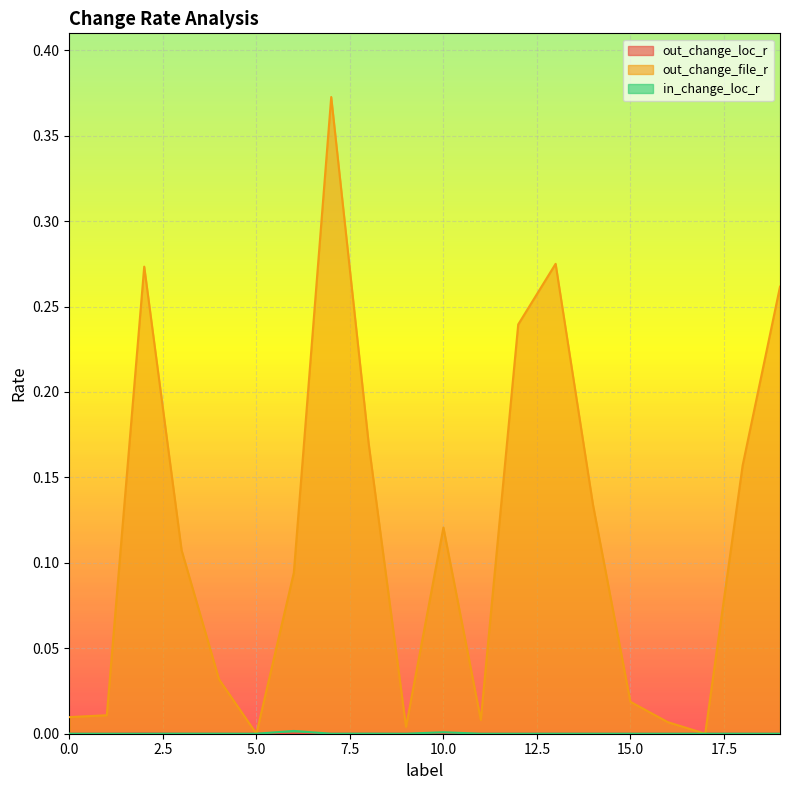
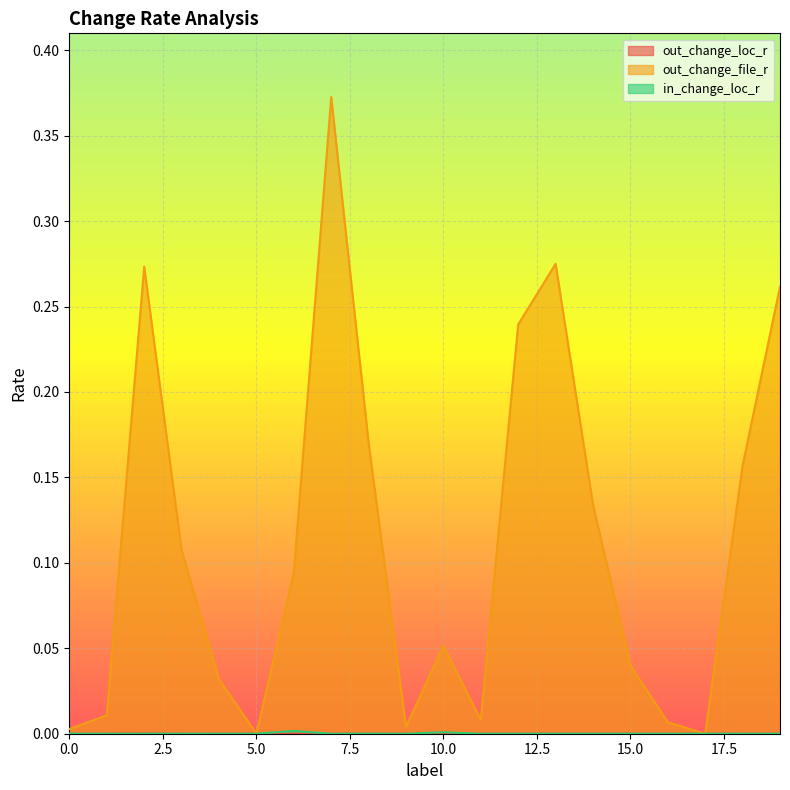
  {
    "out_change_file_r": {
-     "0.0": 0.010,
-     "10.0": 0.121,
-     "15.0": 0.019
+     "0.0": 0.003,
+     "10.0": 0.051,
+     "15.0": 0.040
    }
  }
